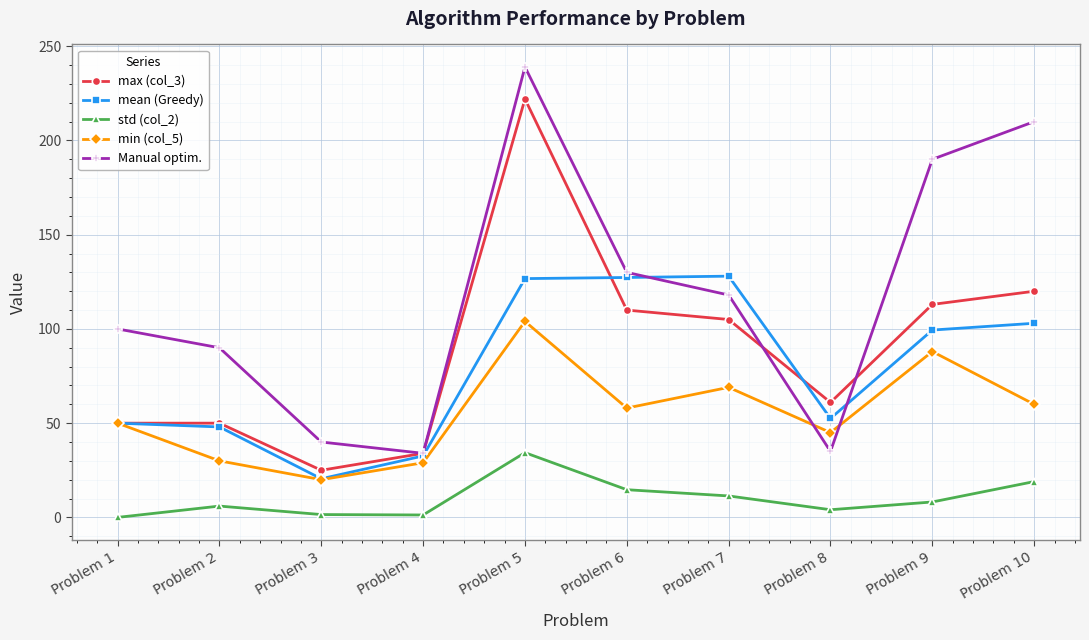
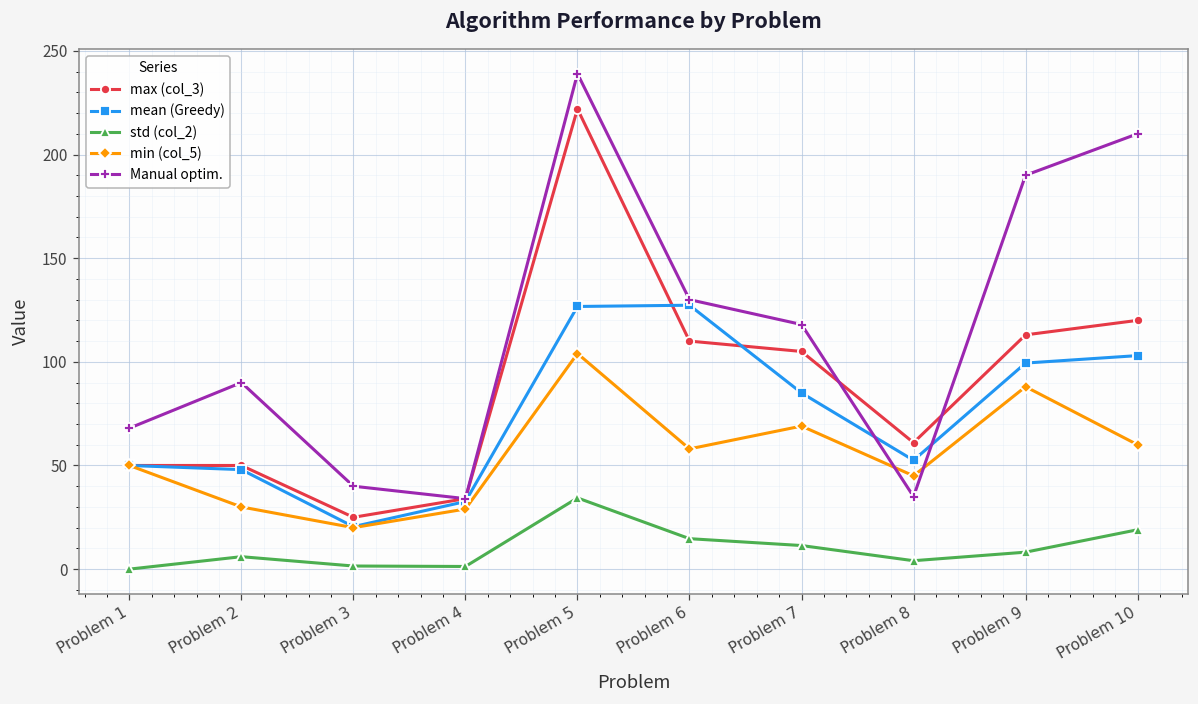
  {
    "max (col_3)": {
      "Problem 2": 50,
      "Problem 3": 25,
      "Problem 5": 222,
      "Problem 6": 110,
      "Problem 7": 105,
      "Problem 8": 61,
      "Problem 9": 113,
      "Problem 10": 120
    },
    "mean (Greedy)": {
      "Problem 2": 48,
      "Problem 4": 33,
      "Problem 5": 127,
      "Problem 6": 127,
-     "Problem 7": 128,
+     "Problem 7": 85,
      "Problem 8": 53,
      "Problem 9": 99,
      "Problem 10": 103
    },
    "std (col_2)": {
      "Problem 1": 0,
      "Problem 2": 6,
      "Problem 3": 2,
      "Problem 4": 1,
      "Problem 5": 34,
      "Problem 6": 15,
      "Problem 7": 11,
      "Problem 8": 4,
      "Problem 9": 8,
      "Problem 10": 19
    },
    "min (col_5)": {
      "Problem 2": 30,
      "Problem 4": 29,
      "Problem 5": 104,
      "Problem 6": 58,
      "Problem 7": 69,
      "Problem 8": 45,
      "Problem 9": 88,
      "Problem 10": 60
    },
    "Manual optim.": {
-     "Problem 1": 100,
+     "Problem 1": 68,
      "Problem 2": 90,
      "Problem 3": 40,
      "Problem 5": 239,
      "Problem 6": 130,
      "Problem 7": 118,
      "Problem 8": 35,
      "Problem 9": 190,
      "Problem 10": 210
    }
  }
